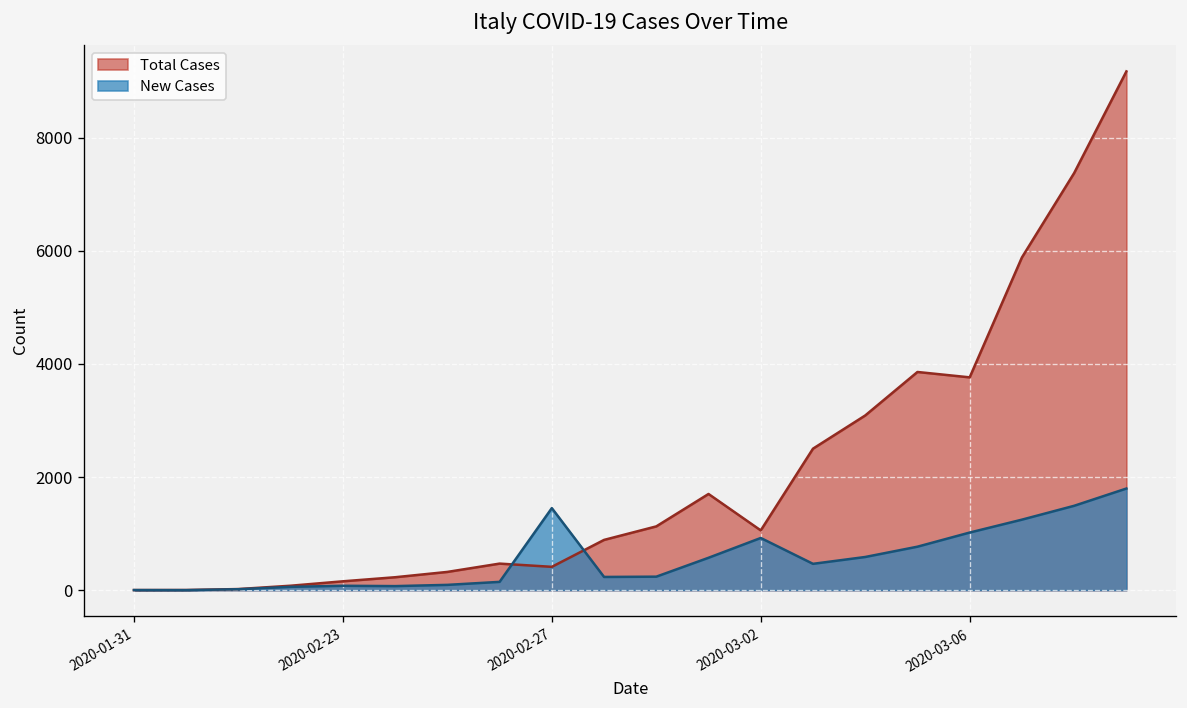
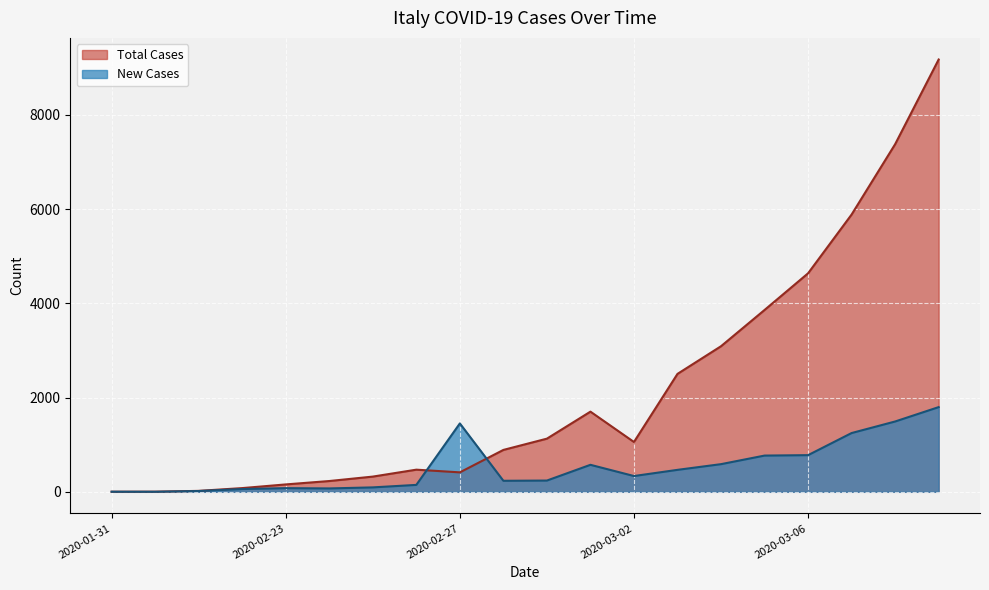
  {
    "Total Cases": {
      "2020-02-23": 200,
      "2020-02-27": 400,
      "2020-03-02": 1100,
-     "2020-03-06": 3800
+     "2020-03-06": 4600
    },
    "New Cases": {
      "2020-02-23": 100,
      "2020-02-27": 1500,
-     "2020-03-02": 900,
-     "2020-03-06": 1000
+     "2020-03-02": 300,
+     "2020-03-06": 800
    }
  }
